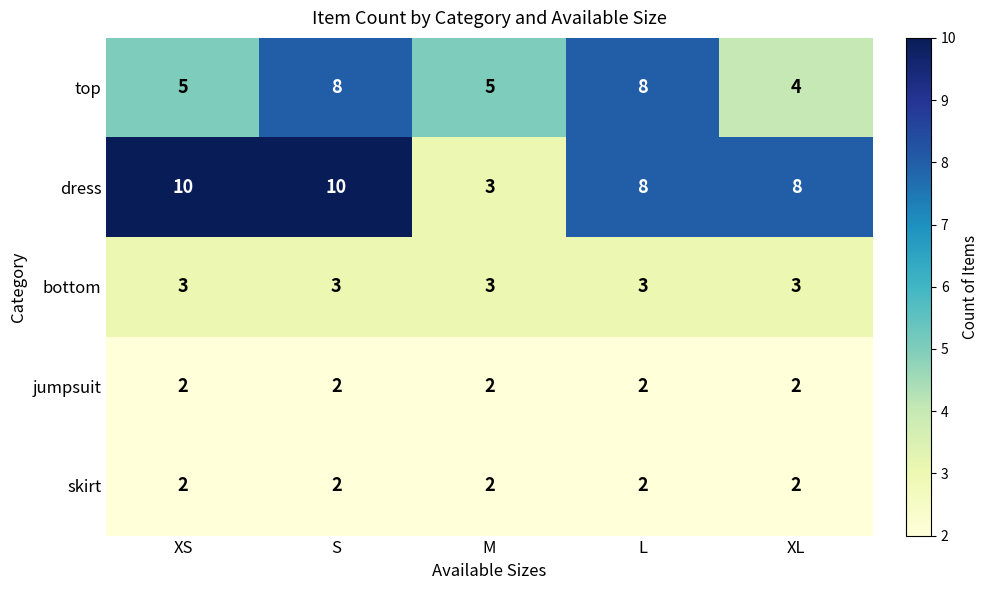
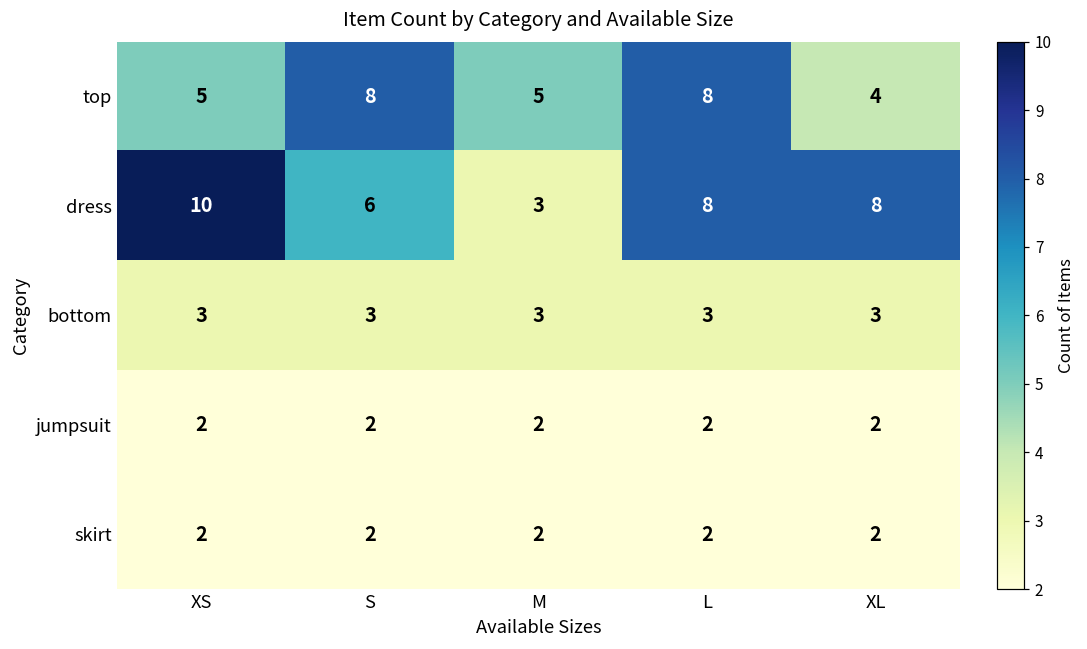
  {
    "top": {
      "XS": 5,
      "S": 8,
      "M": 5,
      "L": 8,
      "XL": 4
    },
    "dress": {
      "XS": 10,
-     "S": 10,
+     "S": 6,
      "M": 3,
      "L": 8,
      "XL": 8
    },
    "bottom": {
      "XS": 3,
      "S": 3,
      "M": 3,
      "L": 3,
      "XL": 3
    },
    "jumpsuit": {
      "XS": 2,
      "S": 2,
      "M": 2,
      "L": 2,
      "XL": 2
    },
    "skirt": {
      "XS": 2,
      "S": 2,
      "M": 2,
      "L": 2,
      "XL": 2
    }
  }
